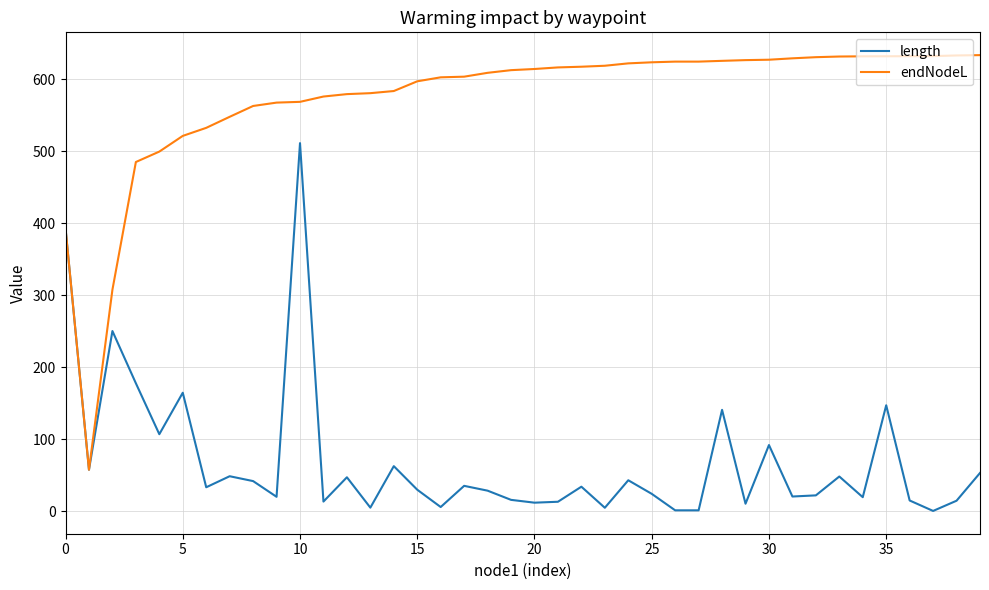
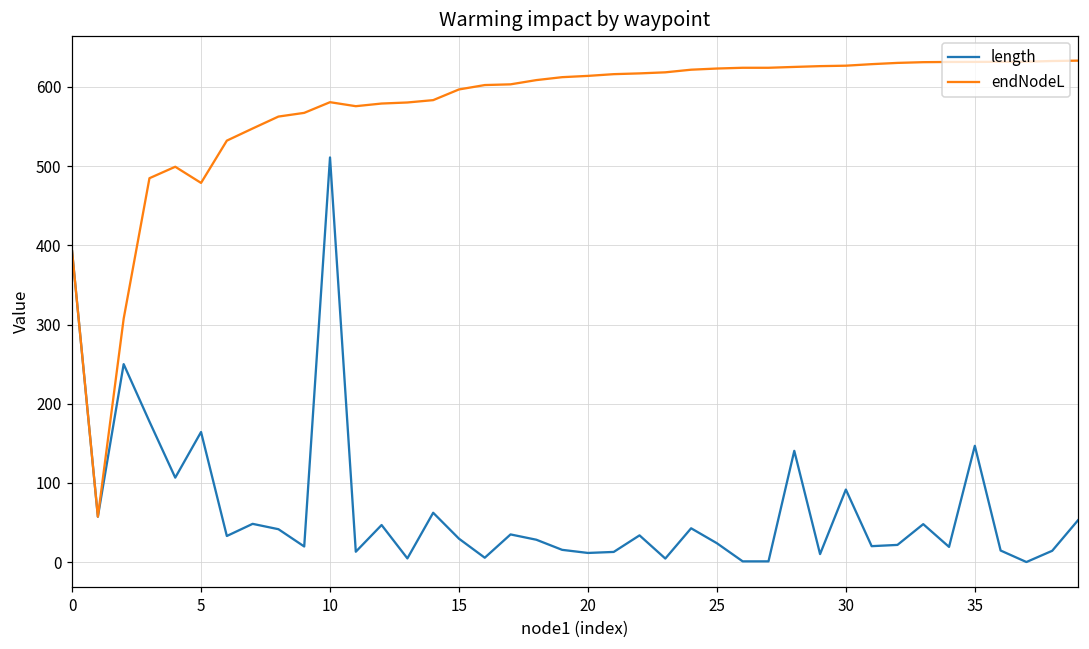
  {
    "length": {
      "5": 160,
      "10": 510,
      "15": 30,
      "20": 10,
      "25": 20,
      "30": 90,
      "35": 150
    },
    "endNodeL": {
-     "5": 520,
-     "10": 570,
+     "5": 480,
+     "10": 580,
      "15": 600,
      "20": 610,
      "25": 620,
      "30": 630
    }
  }
